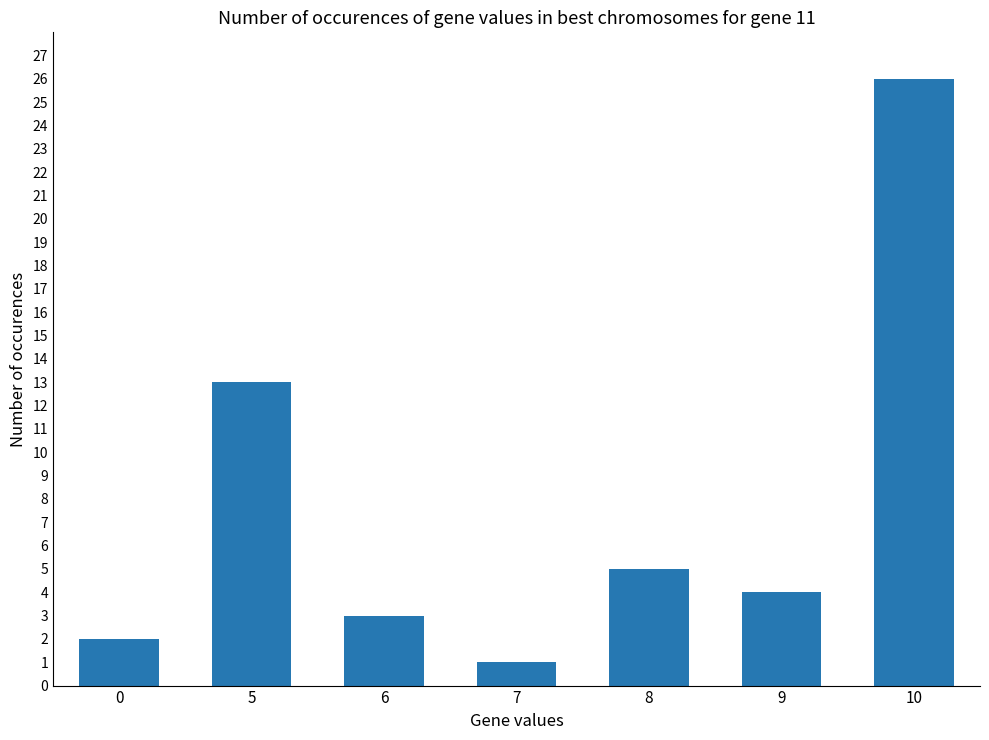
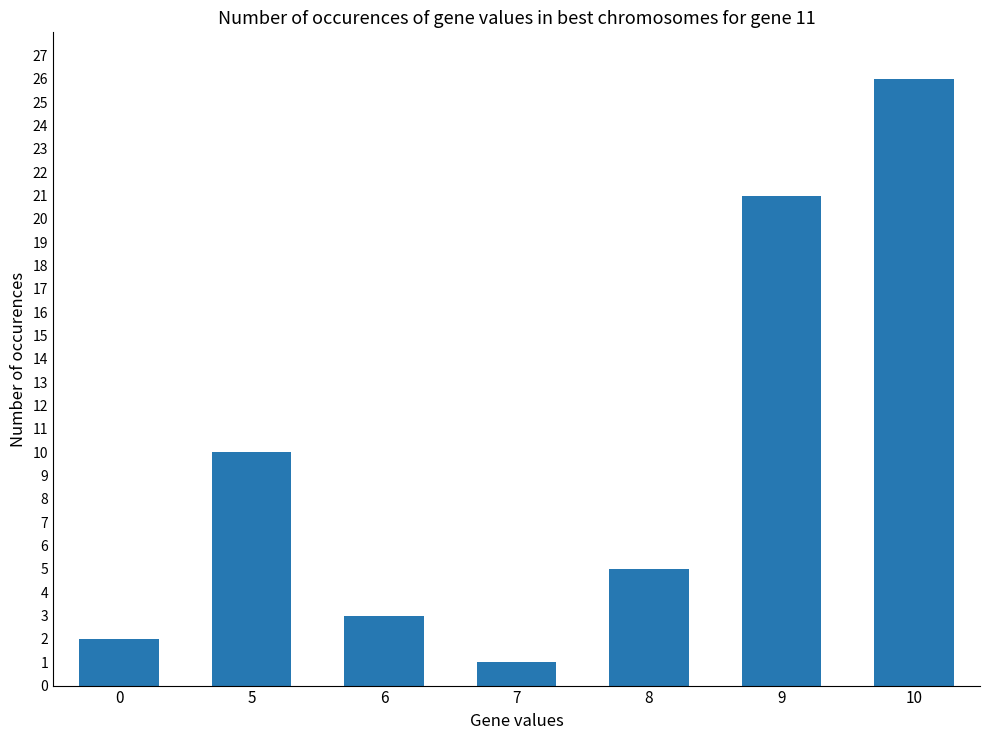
  {
    "0": 2,
-   "5": 13,
+   "5": 10,
    "6": 3,
    "7": 1,
    "8": 5,
-   "9": 4,
+   "9": 21,
    "10": 26
  }
